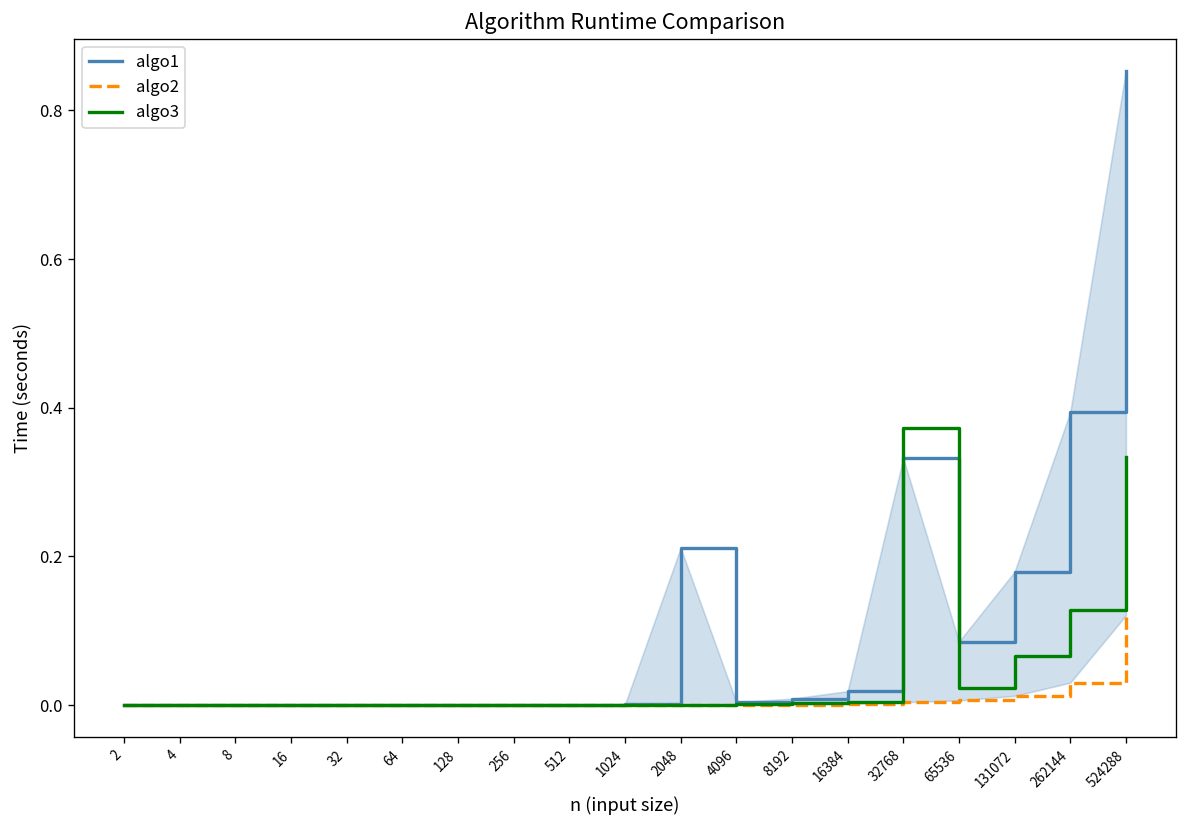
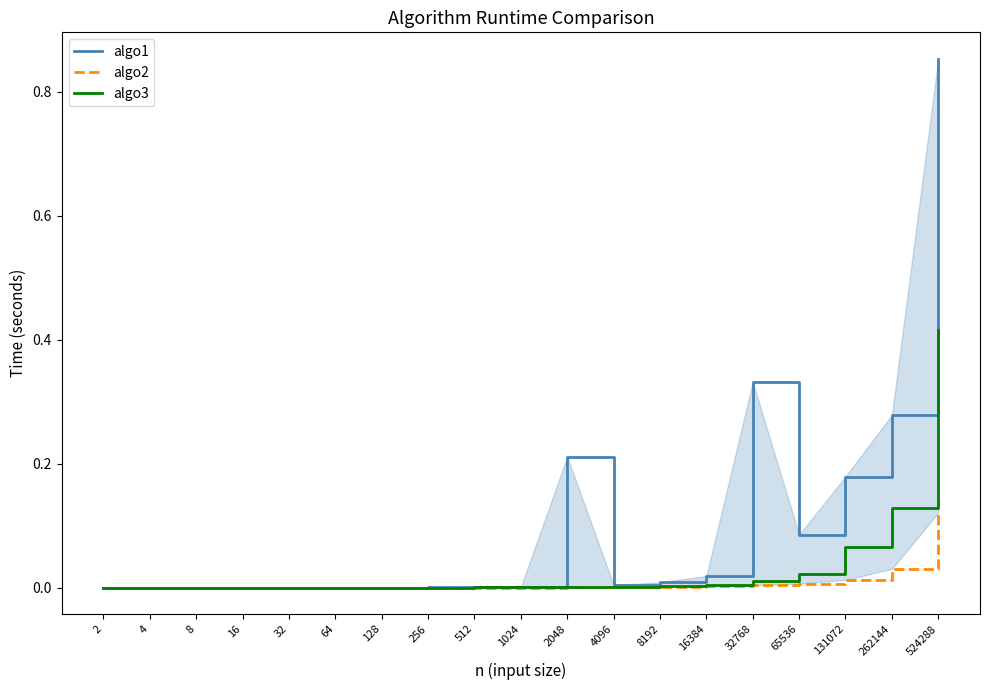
  {
    "algo1": {
      "2048": 0.21,
      "8192": 0.01,
      "16384": 0.02,
      "32768": 0.33,
      "65536": 0.09,
      "131072": 0.18,
-     "262144": 0.39,
+     "262144": 0.28,
      "524288": 0.85
    },
    "algo2": {
      "32768": 0.00,
      "65536": 0.01,
      "131072": 0.01,
      "262144": 0.03,
      "524288": 0.12
    },
    "algo3": {
-     "32768": 0.37,
+     "32768": 0.01,
      "65536": 0.02,
      "131072": 0.07,
      "262144": 0.13,
-     "524288": 0.33
+     "524288": 0.42
    }
  }
